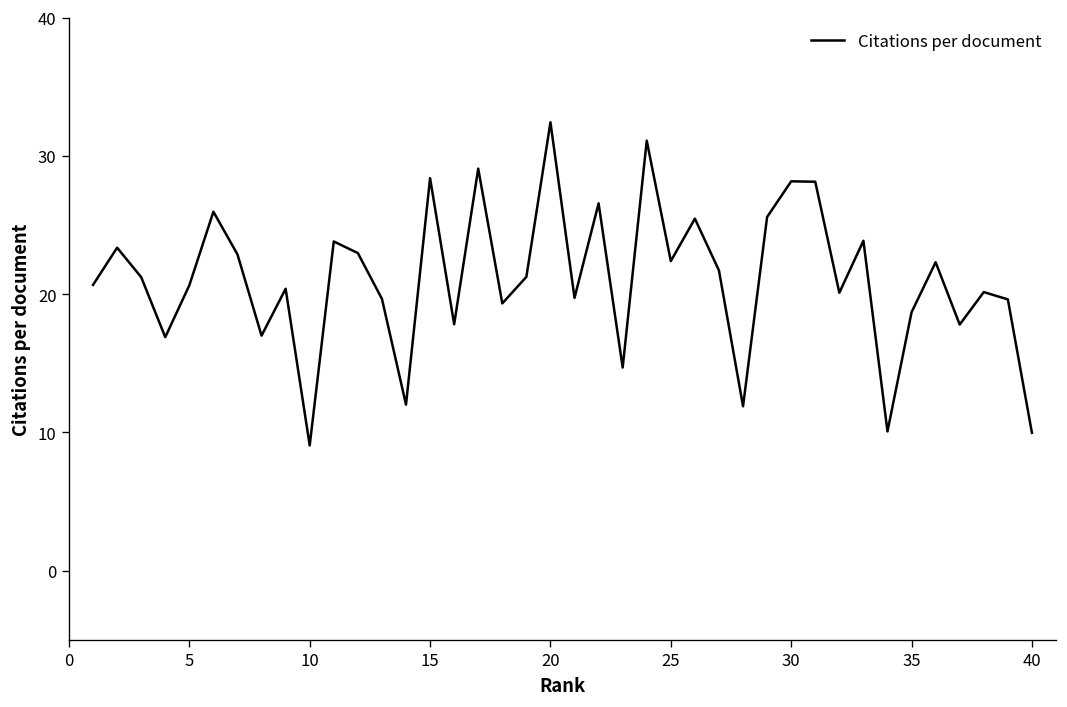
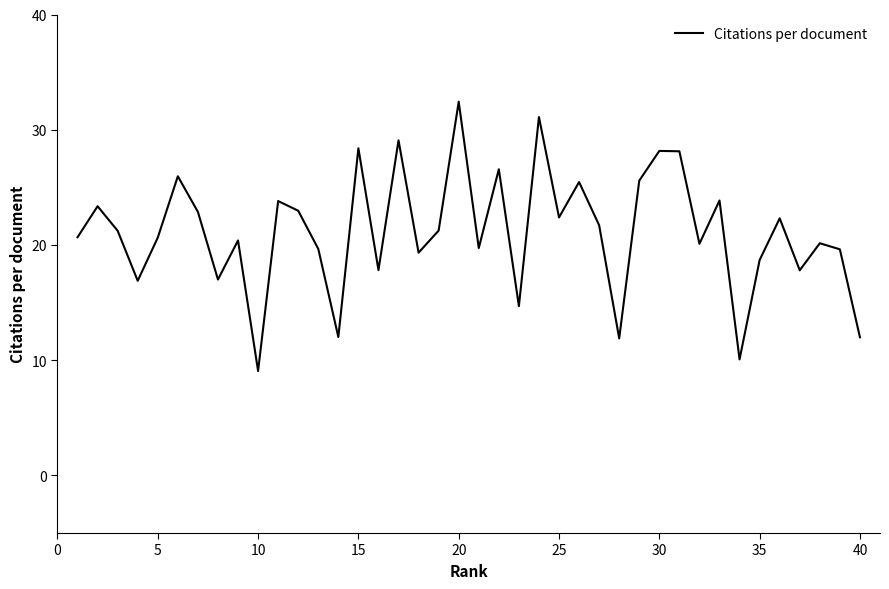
  {
    "5": 20.6,
    "10": 9.1,
    "15": 28.4,
    "20": 32.4,
    "25": 22.4,
    "30": 28.2,
    "35": 18.7,
-   "40": 10.0
+   "40": 12.0
  }
